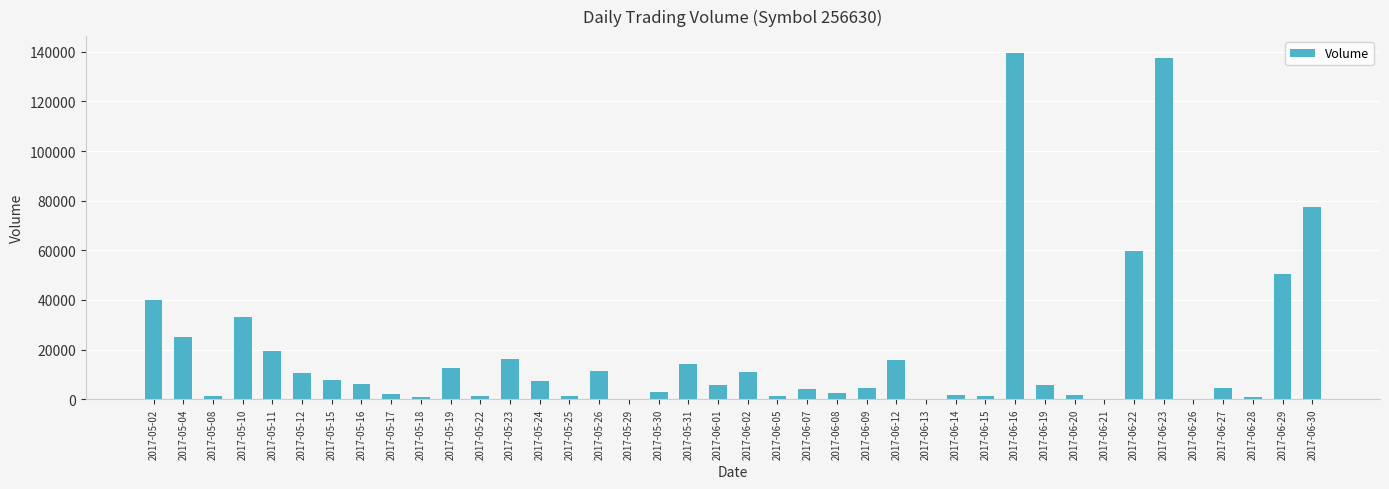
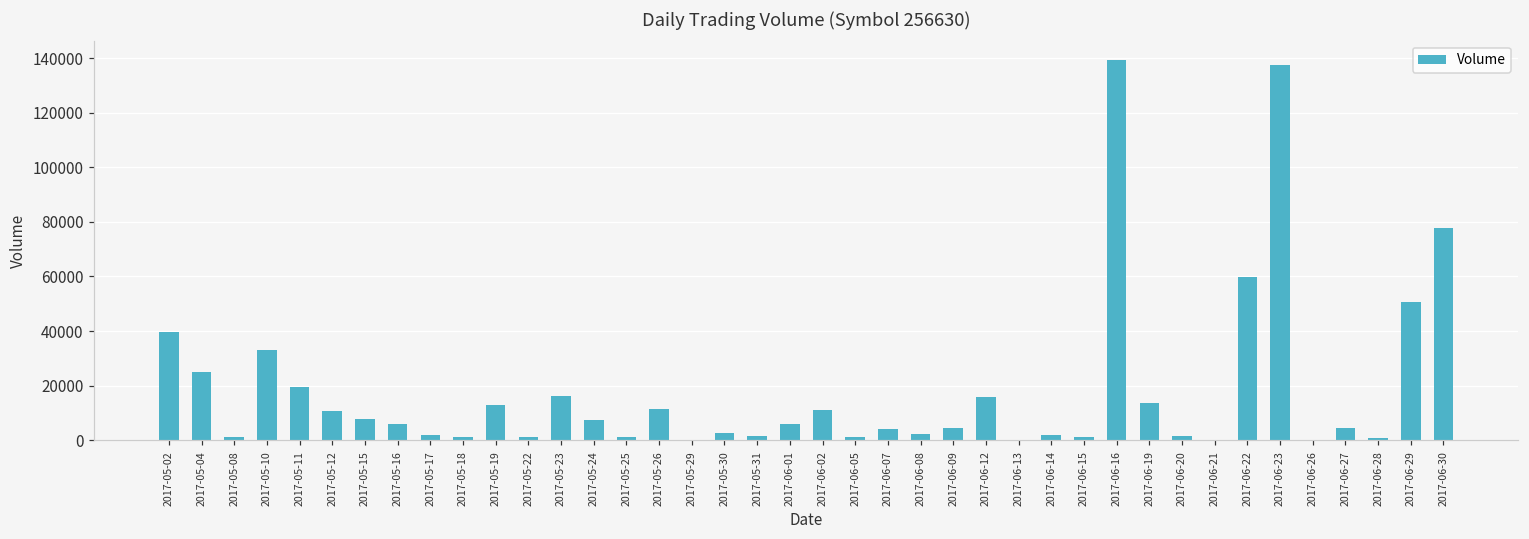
  {
    "2017-05-02": 40000,
    "2017-05-04": 25000,
    "2017-05-08": 1000,
    "2017-05-10": 33000,
    "2017-05-11": 20000,
    "2017-05-12": 11000,
    "2017-05-15": 8000,
    "2017-05-16": 6000,
    "2017-05-17": 2000,
    "2017-05-18": 1000,
    "2017-05-19": 13000,
    "2017-05-22": 1000,
    "2017-05-23": 16000,
    "2017-05-24": 8000,
    "2017-05-25": 1000,
    "2017-05-26": 12000,
    "2017-05-29": 0,
    "2017-05-30": 3000,
-   "2017-05-31": 14000,
+   "2017-05-31": 2000,
    "2017-06-01": 6000,
    "2017-06-02": 11000,
    "2017-06-05": 1000,
    "2017-06-07": 4000,
    "2017-06-08": 2000,
    "2017-06-09": 4000,
    "2017-06-12": 16000,
    "2017-06-14": 2000,
    "2017-06-15": 1000,
    "2017-06-16": 139000,
-   "2017-06-19": 6000,
+   "2017-06-19": 14000,
    "2017-06-20": 2000,
    "2017-06-21": 0,
    "2017-06-22": 60000,
    "2017-06-23": 138000,
    "2017-06-27": 5000,
    "2017-06-29": 51000,
    "2017-06-30": 78000
  }
